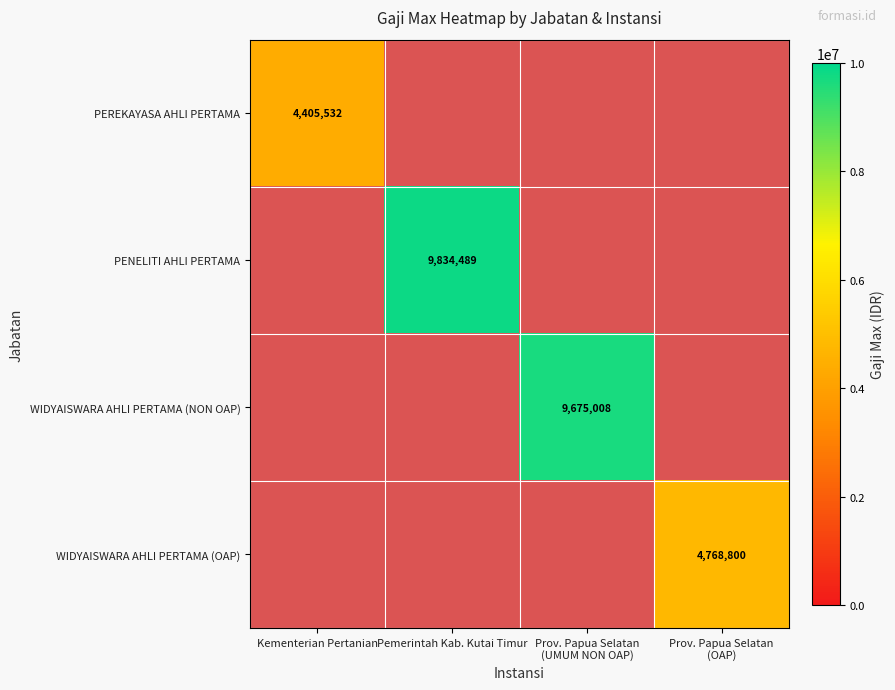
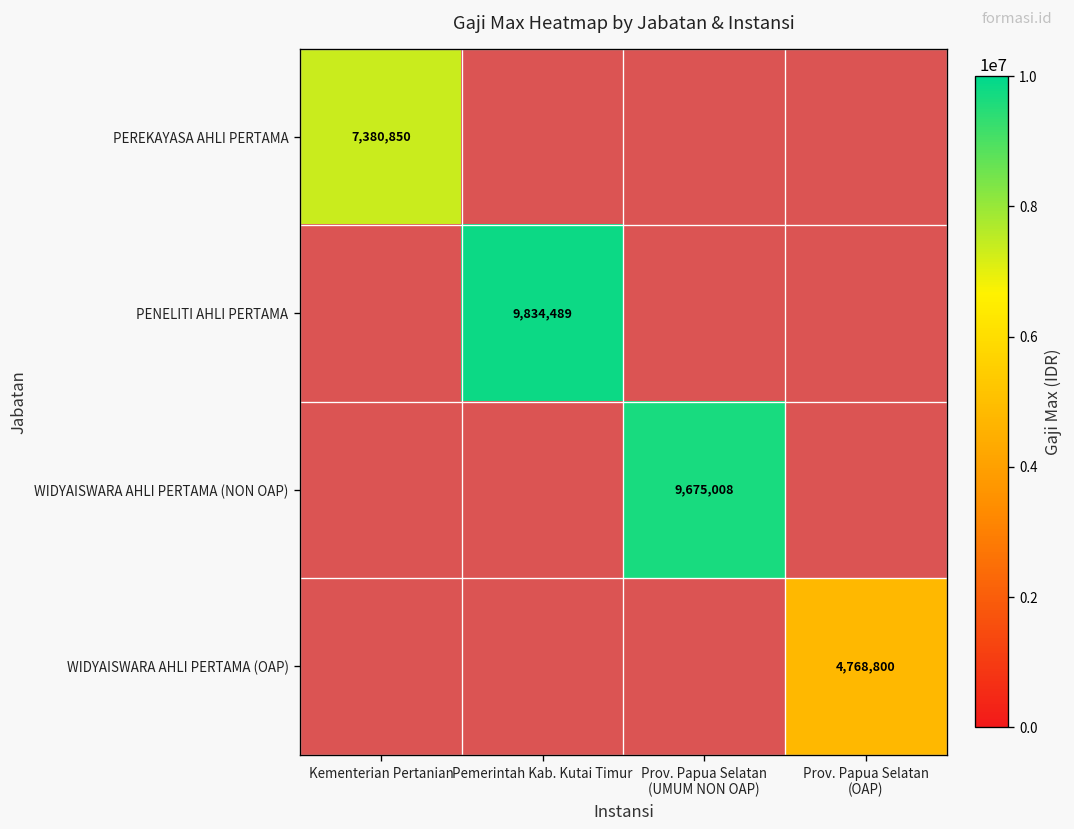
  {
    "PEREKAYASA AHLI PERTAMA": {
-     "Kementerian Pertanian": "4,405,532"
+     "Kementerian Pertanian": "7,380,850"
    },
    "PENELITI AHLI PERTAMA": {
      "Pemerintah Kab. Kutai Timur": "9,834,489"
    },
    "WIDYAISWARA AHLI PERTAMA (NON OAP)": {
      "Prov. Papua Selatan (UMUM NON OAP)": "9,675,008"
    },
    "WIDYAISWARA AHLI PERTAMA (OAP)": {
      "Prov. Papua Selatan (OAP)": "4,768,800"
    }
  }
